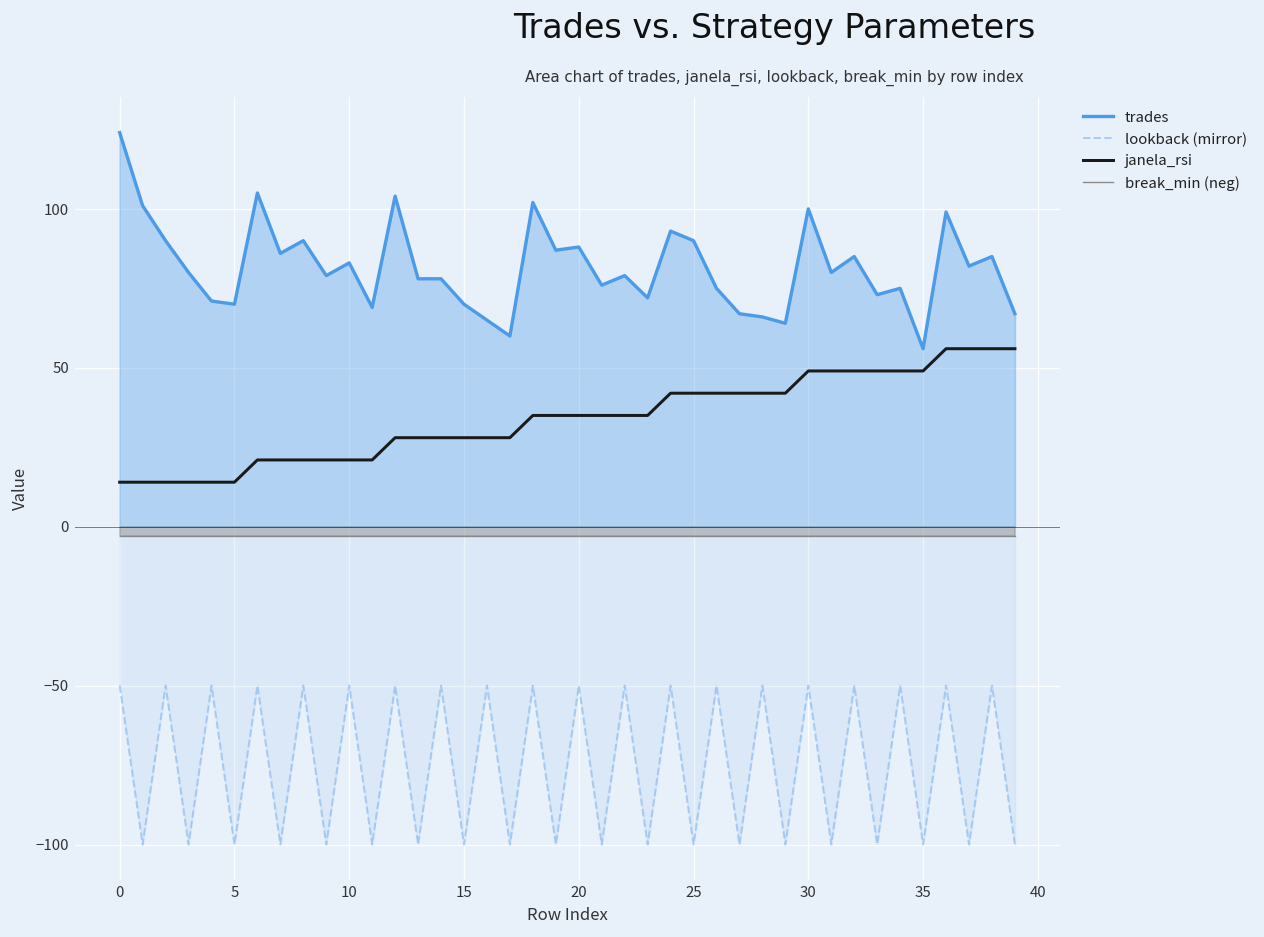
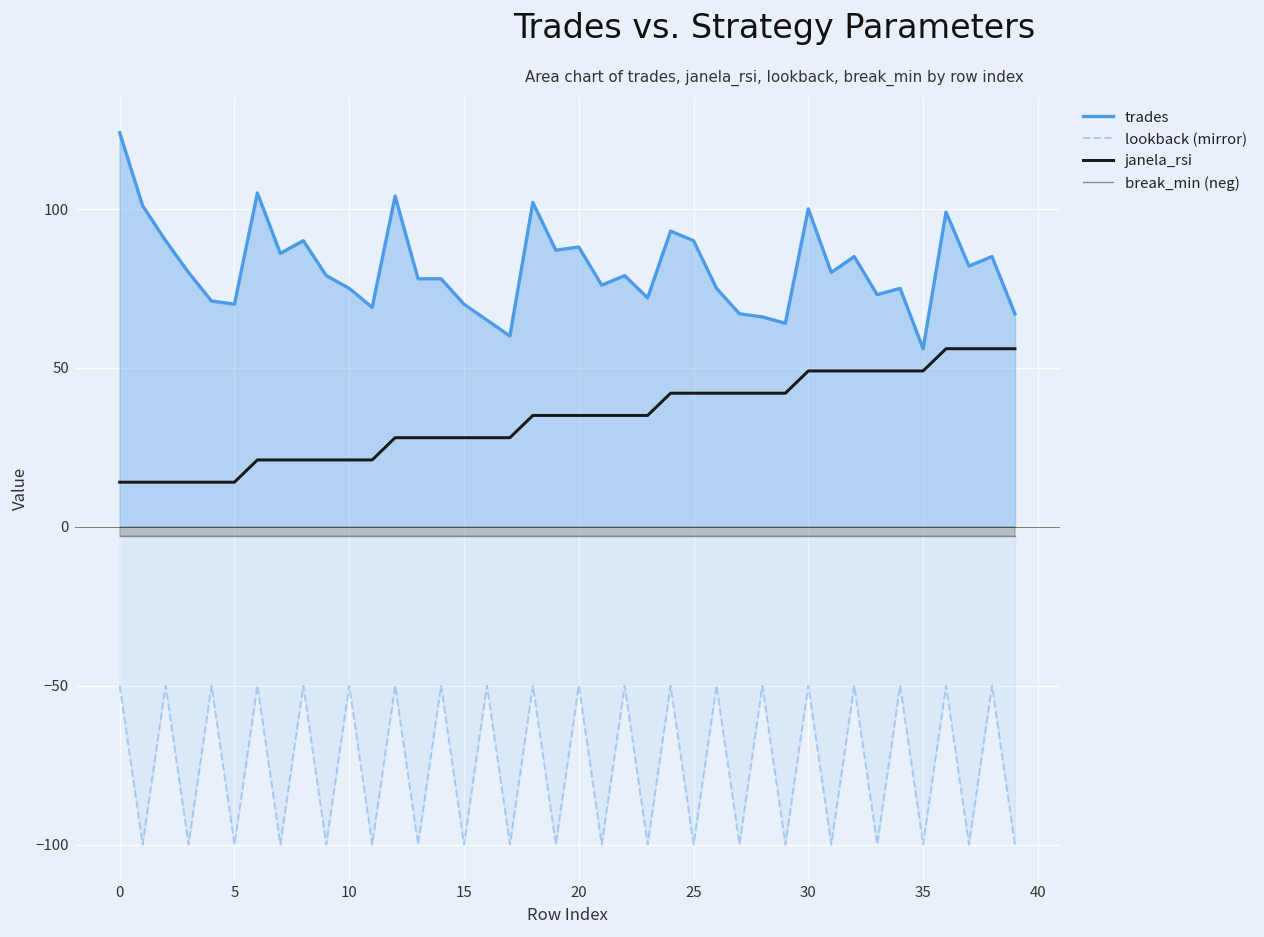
  {
    "trades": {
      "0": 124,
      "5": 70,
-     "10": 83,
+     "10": 75,
      "15": 70,
      "20": 88,
      "25": 90,
      "30": 100,
      "35": 56
    },
    "janela_rsi": {
      "0": 14,
      "5": 14,
      "10": 21,
      "15": 28,
      "20": 35,
      "25": 42,
      "30": 49,
      "35": 49
    },
    "break_min (neg)": {
      "0": -3,
      "5": -3,
      "10": -3,
      "15": -3,
      "20": -3,
      "25": -3,
      "30": -3,
      "35": -3
    }
  }
